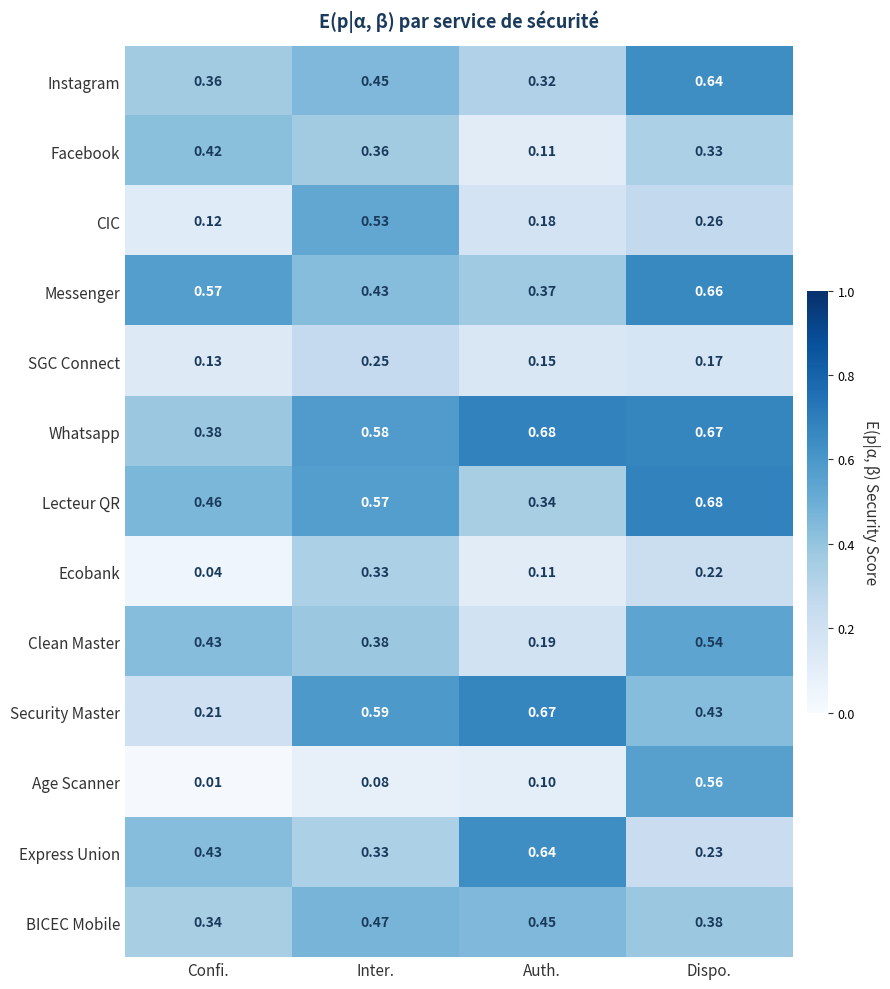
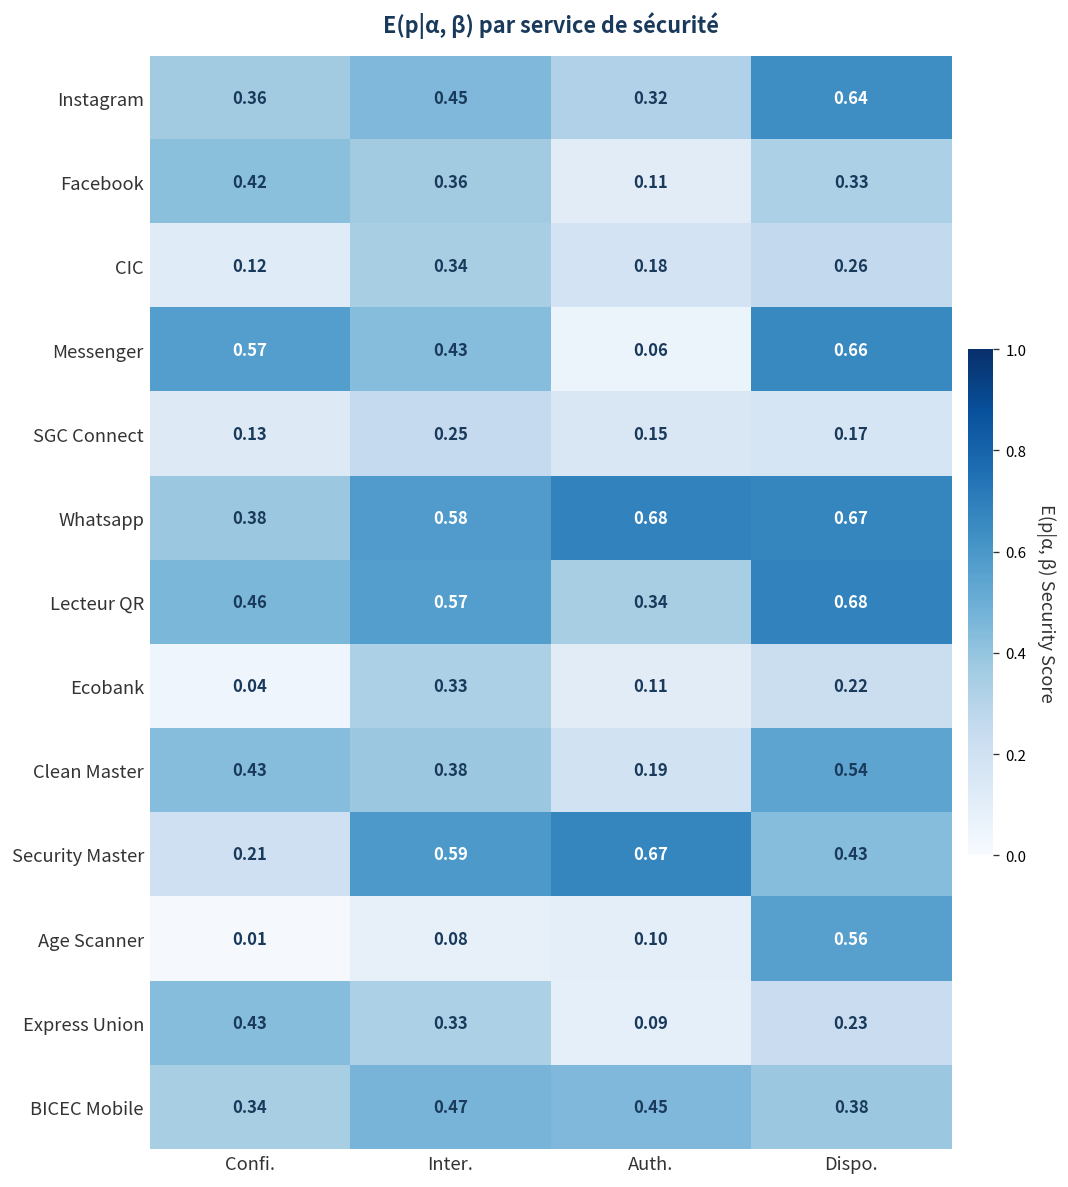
  {
    "Instagram": {
      "Confi.": 0.36,
      "Inter.": 0.45,
      "Auth.": 0.32,
      "Dispo.": 0.64
    },
    "Facebook": {
      "Confi.": 0.42,
      "Inter.": 0.36,
      "Auth.": 0.11,
      "Dispo.": 0.33
    },
    "CIC": {
      "Confi.": 0.12,
-     "Inter.": 0.53,
+     "Inter.": 0.34,
      "Auth.": 0.18,
      "Dispo.": 0.26
    },
    "Messenger": {
      "Confi.": 0.57,
      "Inter.": 0.43,
-     "Auth.": 0.37,
+     "Auth.": 0.06,
      "Dispo.": 0.66
    },
    "SGC Connect": {
      "Confi.": 0.13,
      "Inter.": 0.25,
      "Auth.": 0.15,
      "Dispo.": 0.17
    },
    "Whatsapp": {
      "Confi.": 0.38,
      "Inter.": 0.58,
      "Auth.": 0.68,
      "Dispo.": 0.67
    },
    "Lecteur QR": {
      "Confi.": 0.46,
      "Inter.": 0.57,
      "Auth.": 0.34,
      "Dispo.": 0.68
    },
    "Ecobank": {
      "Confi.": 0.04,
      "Inter.": 0.33,
      "Auth.": 0.11,
      "Dispo.": 0.22
    },
    "Clean Master": {
      "Confi.": 0.43,
      "Inter.": 0.38,
      "Auth.": 0.19,
      "Dispo.": 0.54
    },
    "Security Master": {
      "Confi.": 0.21,
      "Inter.": 0.59,
      "Auth.": 0.67,
      "Dispo.": 0.43
    },
    "Age Scanner": {
      "Confi.": 0.01,
      "Inter.": 0.08,
      "Auth.": 0.10,
      "Dispo.": 0.56
    },
    "Express Union": {
      "Confi.": 0.43,
      "Inter.": 0.33,
-     "Auth.": 0.64,
+     "Auth.": 0.09,
      "Dispo.": 0.23
    },
    "BICEC Mobile": {
      "Confi.": 0.34,
      "Inter.": 0.47,
      "Auth.": 0.45,
      "Dispo.": 0.38
    }
  }
